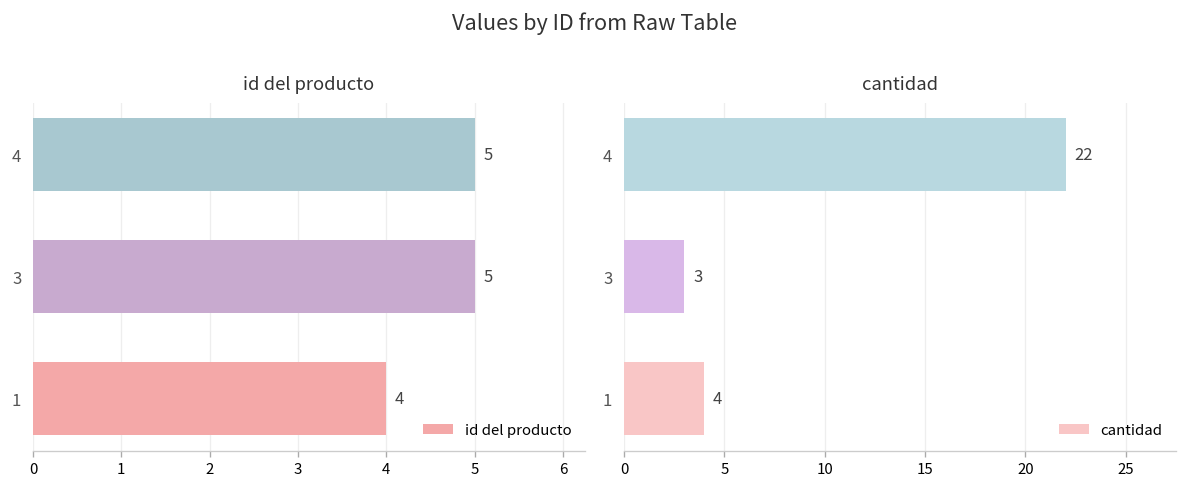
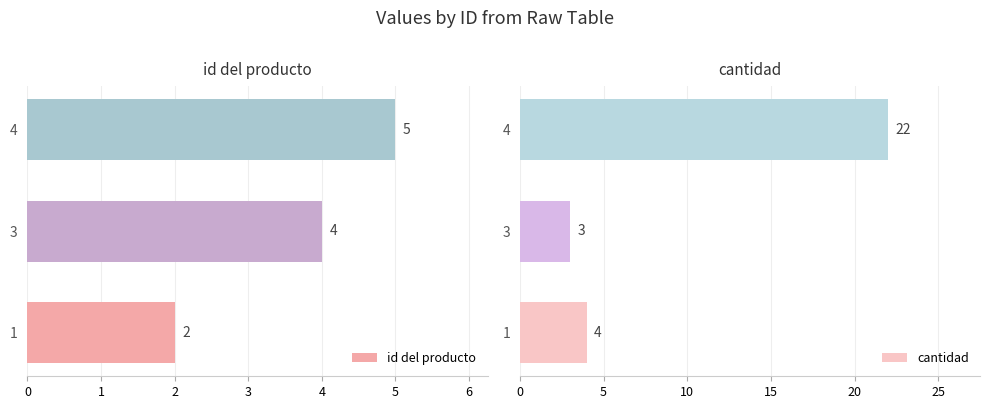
  {
    "id del producto": {
      "4": 5,
-     "3": 5,
-     "1": 4
+     "3": 4,
+     "1": 2
    },
    "cantidad": {
      "4": 22,
      "3": 3,
      "1": 4
    }
  }
